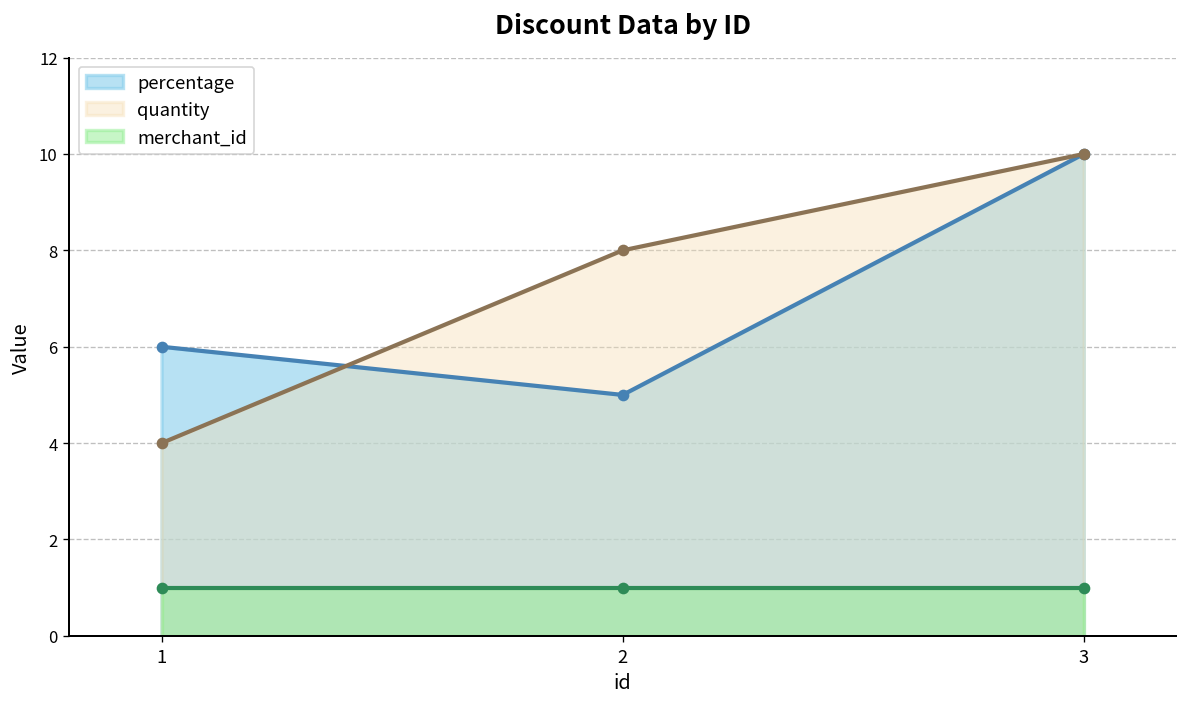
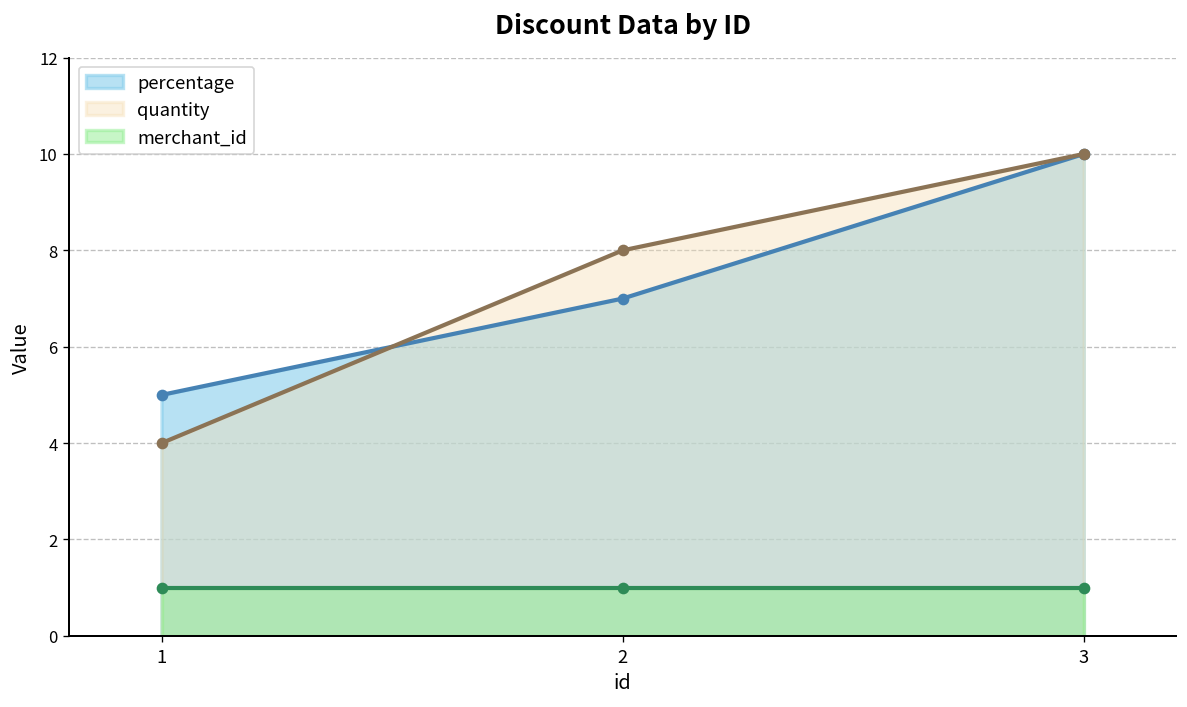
  {
    "percentage": {
-     "1": 6,
-     "2": 5
+     "1": 5,
+     "2": 7
    },
    "quantity": {
      "1": 4,
      "2": 8
    },
    "merchant_id": {
      "1": 1,
      "2": 1,
      "3": 1
    }
  }
